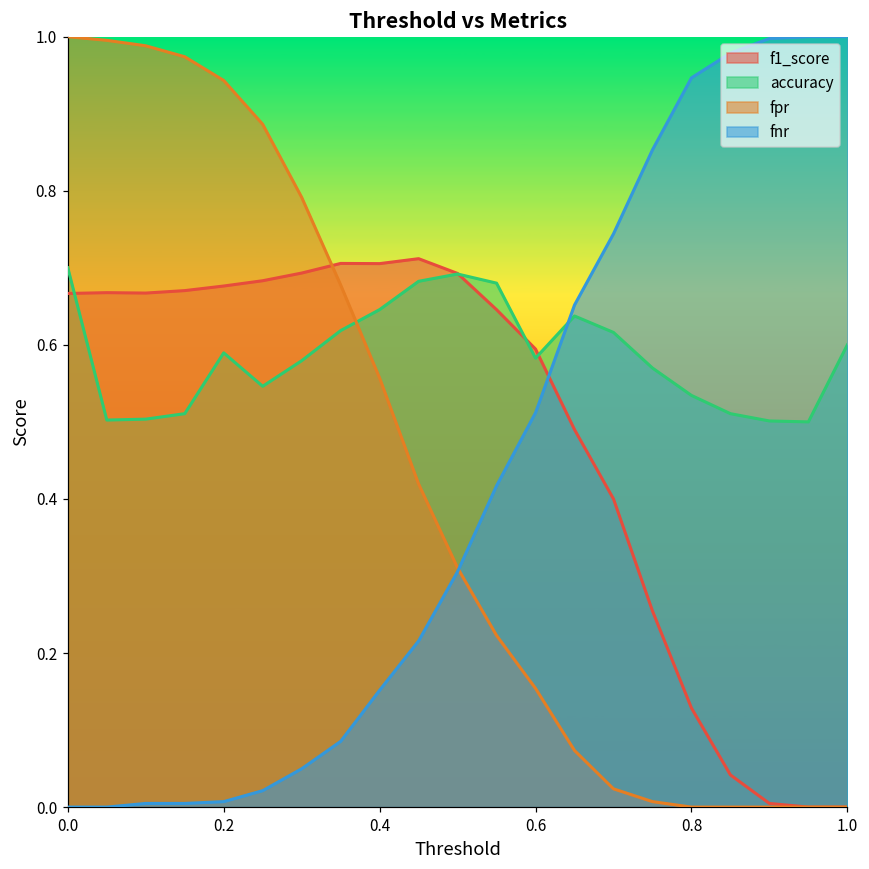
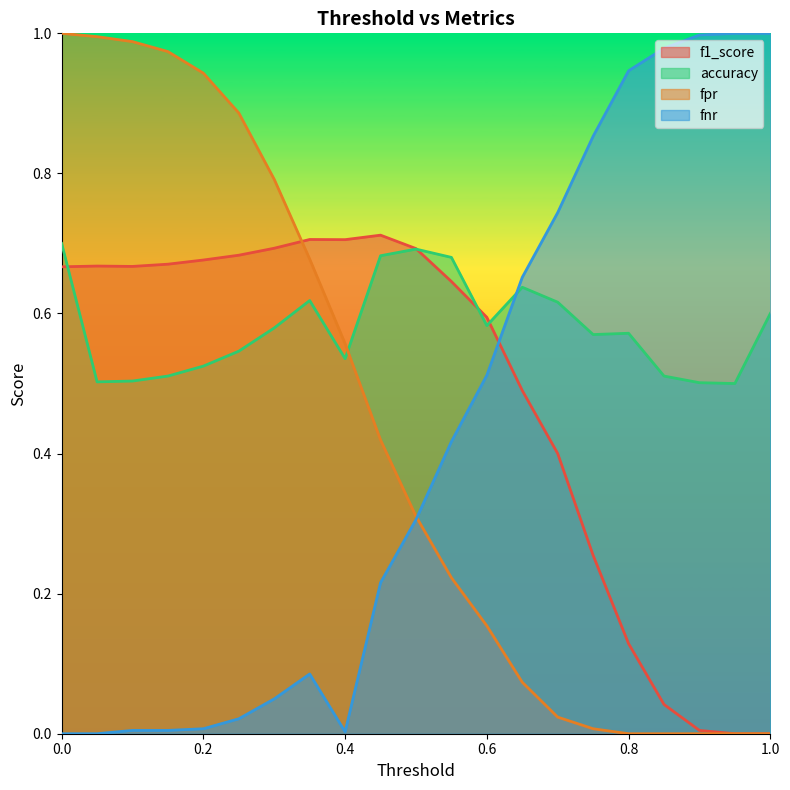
  {
    "accuracy": {
      "0.0": 0.70,
-     "0.2": 0.59,
-     "0.4": 0.65,
+     "0.2": 0.52,
+     "0.4": 0.54,
      "0.6": 0.58,
-     "0.8": 0.53,
+     "0.8": 0.57,
      "1.0": 0.60
    },
    "fnr": {
      "0.0": 0.00,
      "0.2": 0.01,
-     "0.4": 0.15,
+     "0.4": 0.00,
      "0.6": 0.51,
      "0.8": 0.95,
      "1.0": 1.00
    }
  }
